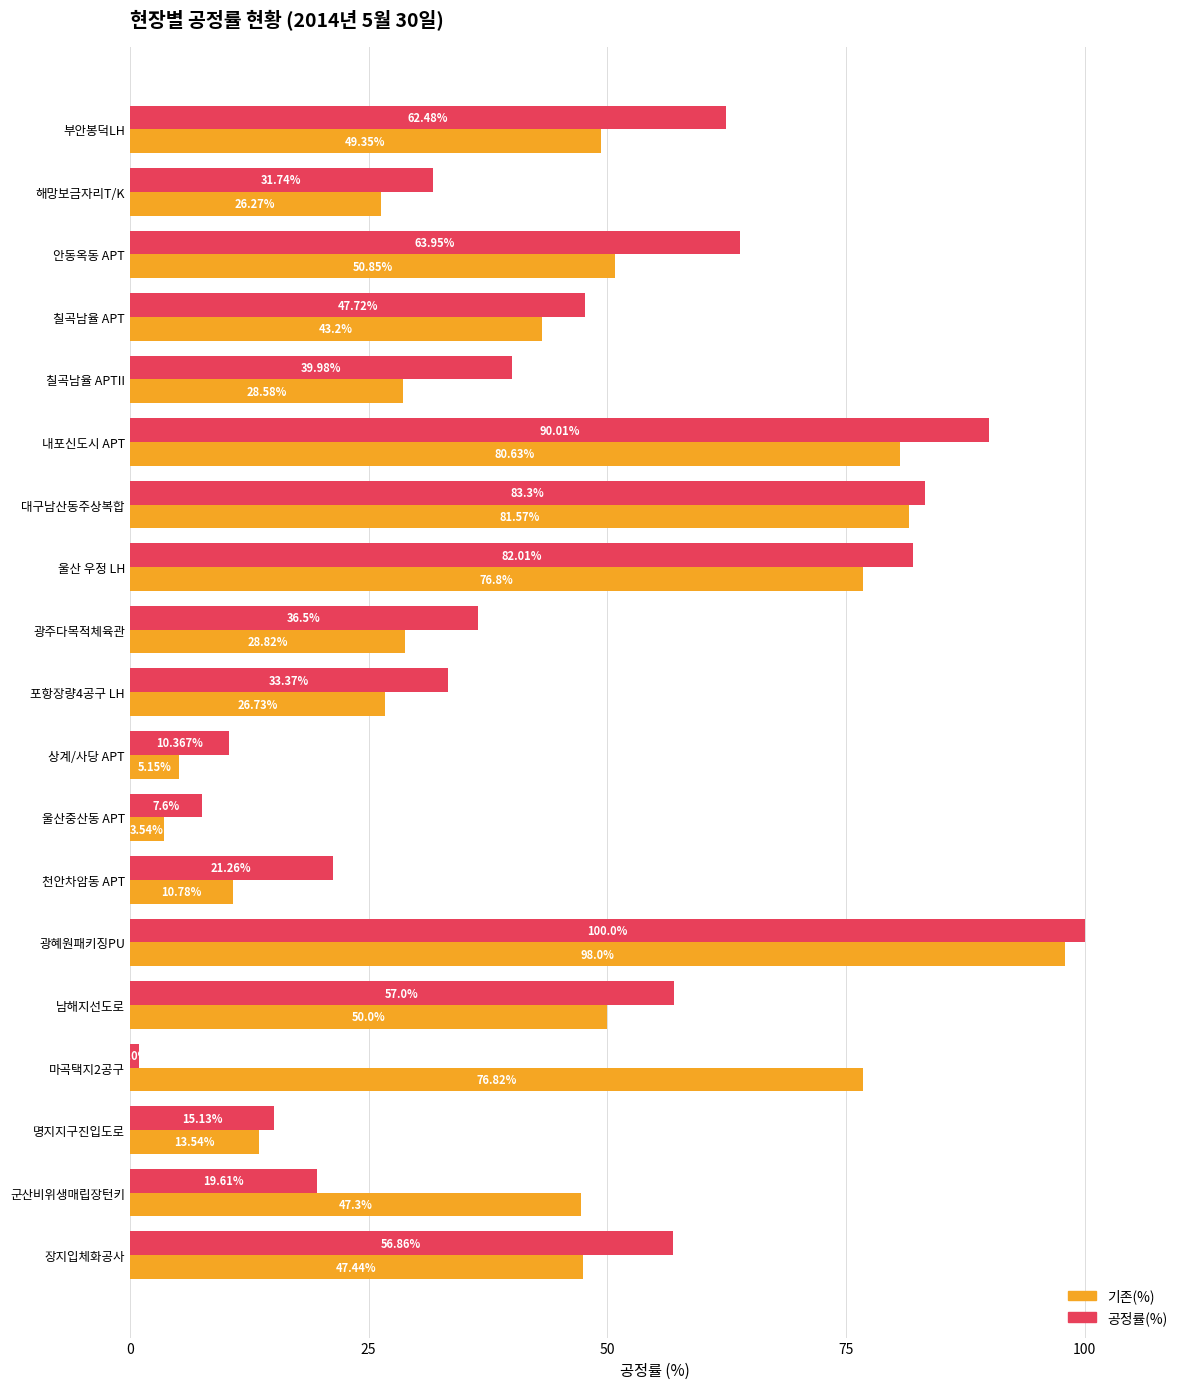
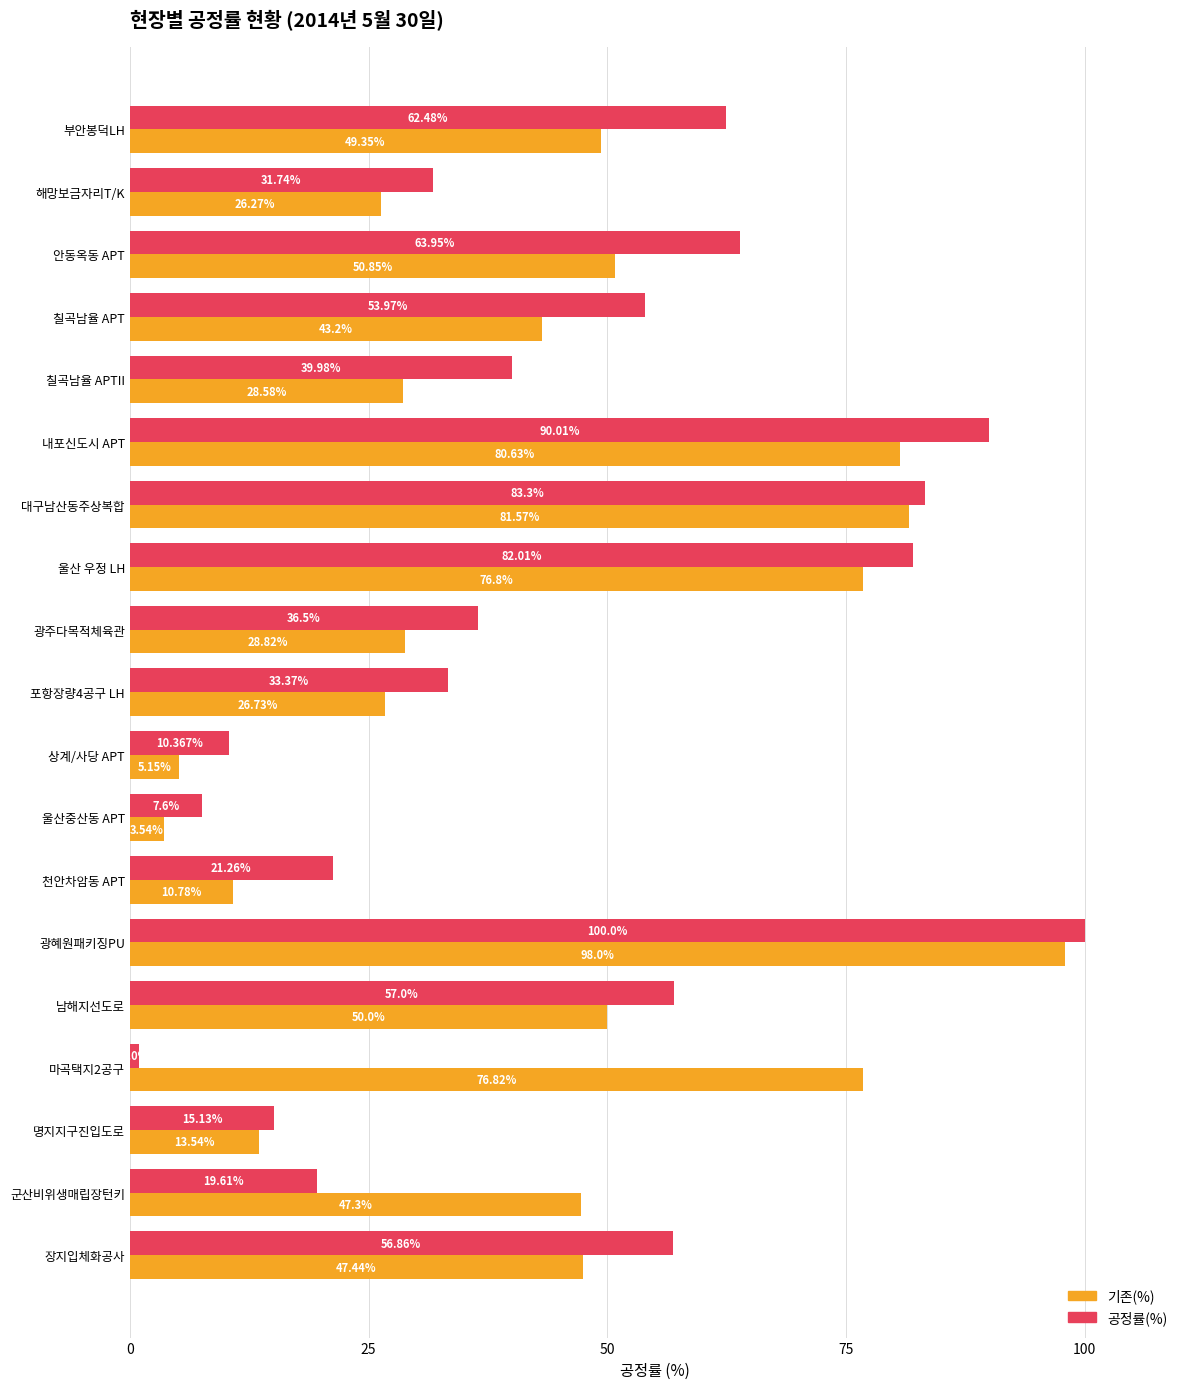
  {
    "기존(%)": {
      "부안봉덕LH": "49.35%",
      "해망보금자리T/K": "26.27%",
      "안동옥동 APT": "50.85%",
      "칠곡남율 APT": "43.2%",
      "칠곡남율 APTII": "28.58%",
      "내포신도시 APT": "80.63%",
      "대구남산동주상복합": "81.57%",
      "울산 우정 LH": "76.8%",
      "광주다목적체육관": "28.82%",
      "포항장량4공구 LH": "26.73%",
      "상계/사당 APT": "5.15%",
      "울산중산동 APT": "3.54%",
      "천안차암동 APT": "10.78%",
      "광혜원패키징PU": "98.0%",
      "남해지선도로": "50.0%",
      "마곡택지2공구": "76.82%",
      "명지지구진입도로": "13.54%",
      "군산비위생매립장턴키": "47.3%",
      "장지입체화공사": "47.44%"
    },
    "공정률(%)": {
      "부안봉덕LH": "62.48%",
      "해망보금자리T/K": "31.74%",
      "안동옥동 APT": "63.95%",
-     "칠곡남율 APT": "47.72%",
+     "칠곡남율 APT": "53.97%",
      "칠곡남율 APTII": "39.98%",
      "내포신도시 APT": "90.01%",
      "대구남산동주상복합": "83.3%",
      "울산 우정 LH": "82.01%",
      "광주다목적체육관": "36.5%",
      "포항장량4공구 LH": "33.37%",
      "상계/사당 APT": "10.367%",
      "울산중산동 APT": "7.6%",
      "천안차암동 APT": "21.26%",
      "광혜원패키징PU": "100.0%",
      "남해지선도로": "57.0%",
      "명지지구진입도로": "15.13%",
      "군산비위생매립장턴키": "19.61%",
      "장지입체화공사": "56.86%"
    }
  }
